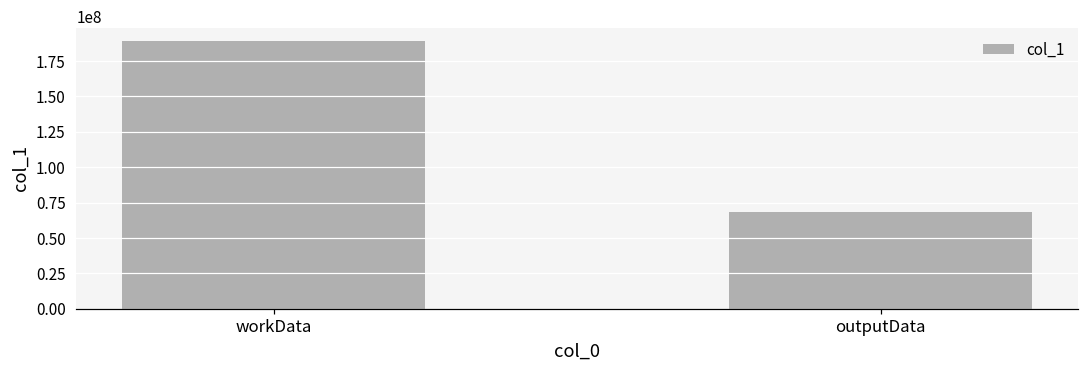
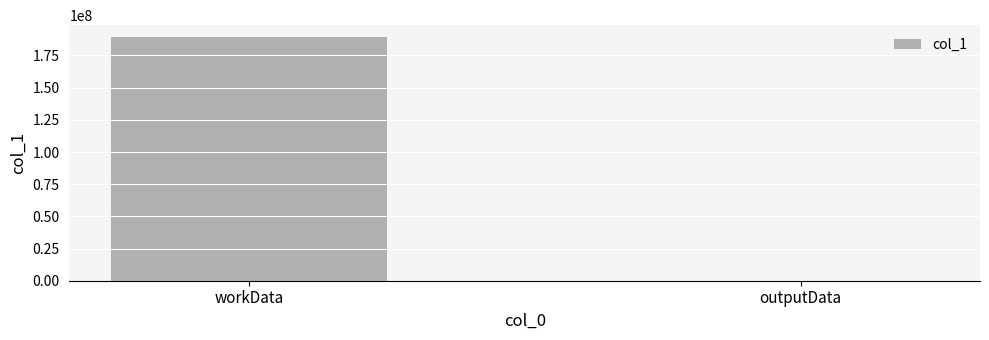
  {
    "workData": 189000000,
-   "outputData": 69000000
+   "outputData": 0
  }
